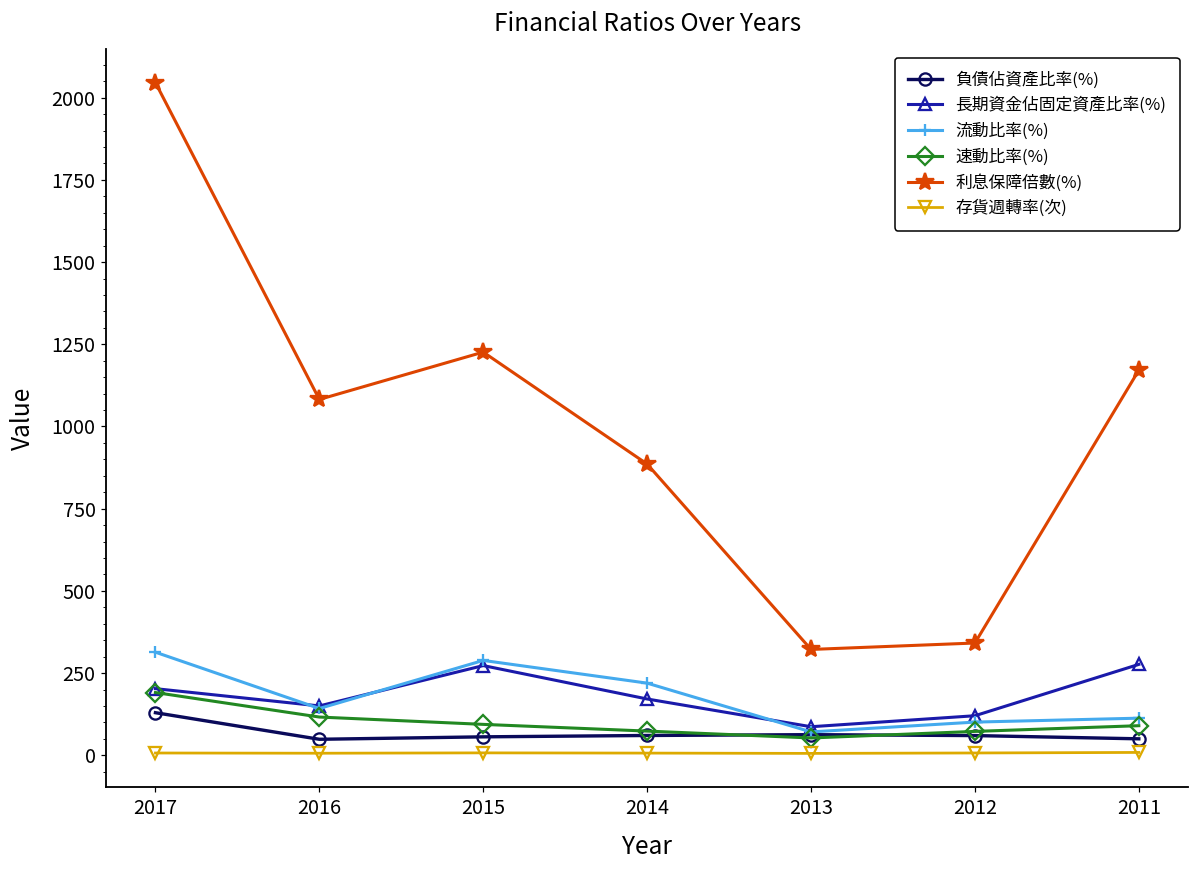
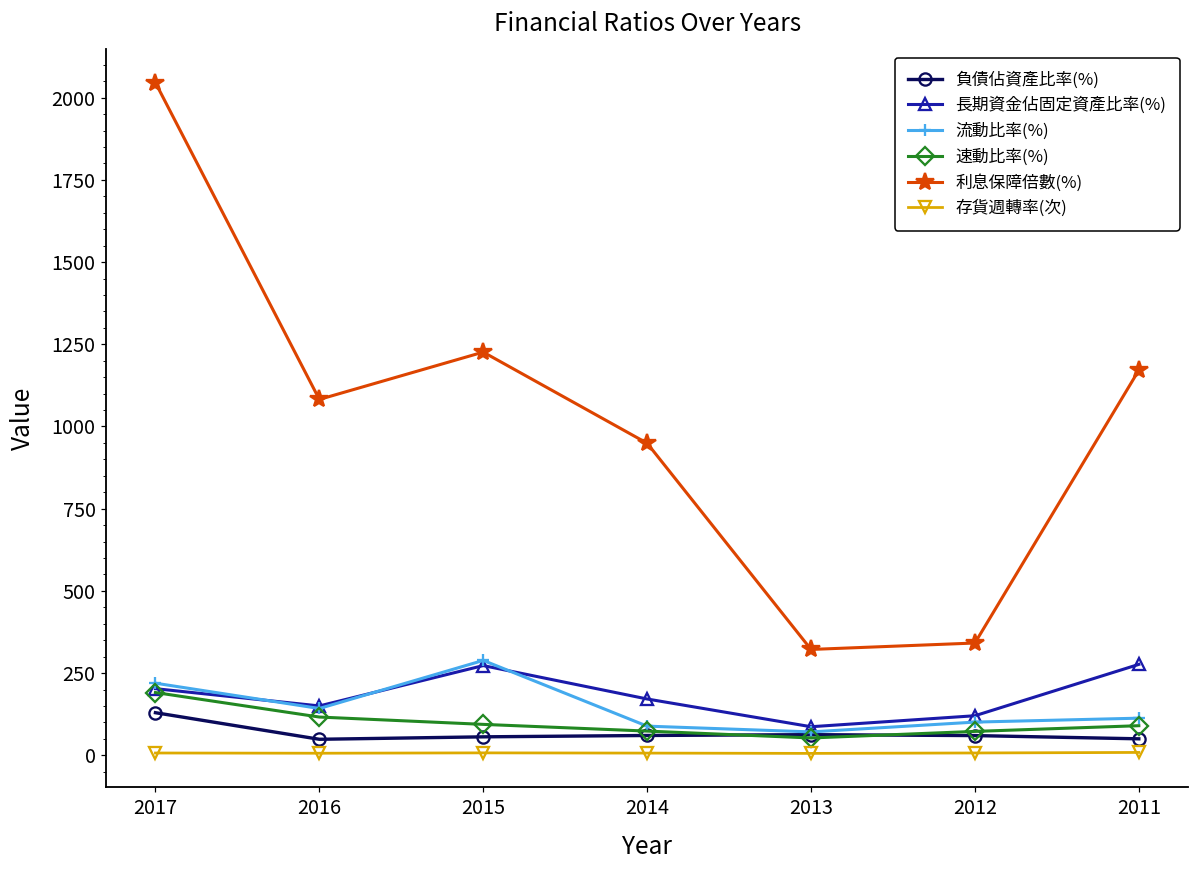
  {
    "負債佔資產比率(%)": {
      "2017": 130,
      "2016": 50,
      "2015": 60,
      "2014": 60,
      "2012": 60,
      "2011": 50
    },
    "長期資金佔固定資產比率(%)": {
      "2017": 200,
      "2015": 270,
      "2014": 170,
      "2013": 90,
      "2012": 120,
      "2011": 280
    },
    "流動比率(%)": {
-     "2017": 310,
+     "2017": 220,
      "2015": 290,
-     "2014": 220,
+     "2014": 90,
      "2012": 100,
      "2011": 110
    },
    "速動比率(%)": {
      "2017": 190,
      "2016": 120,
      "2015": 90,
      "2014": 70,
      "2013": 50,
      "2012": 70,
      "2011": 90
    },
    "利息保障倍數(%)": {
      "2017": 2050,
      "2016": 1080,
      "2015": 1230,
-     "2014": 890,
+     "2014": 950,
      "2013": 320,
      "2012": 340,
      "2011": 1170
    },
    "存貨週轉率(次)": {
      "2017": 10,
      "2016": 10,
      "2015": 10,
      "2014": 10,
      "2013": 10,
      "2012": 10,
      "2011": 10
    }
  }
